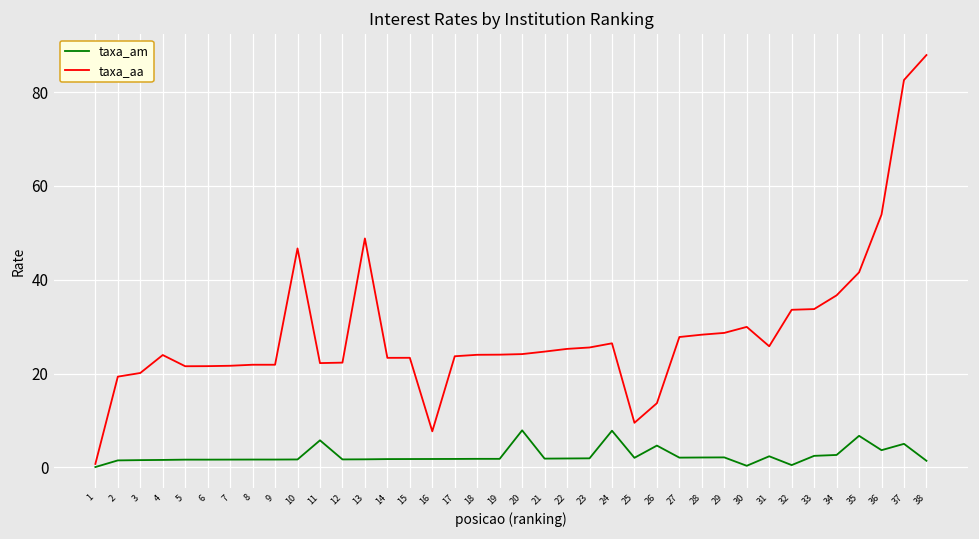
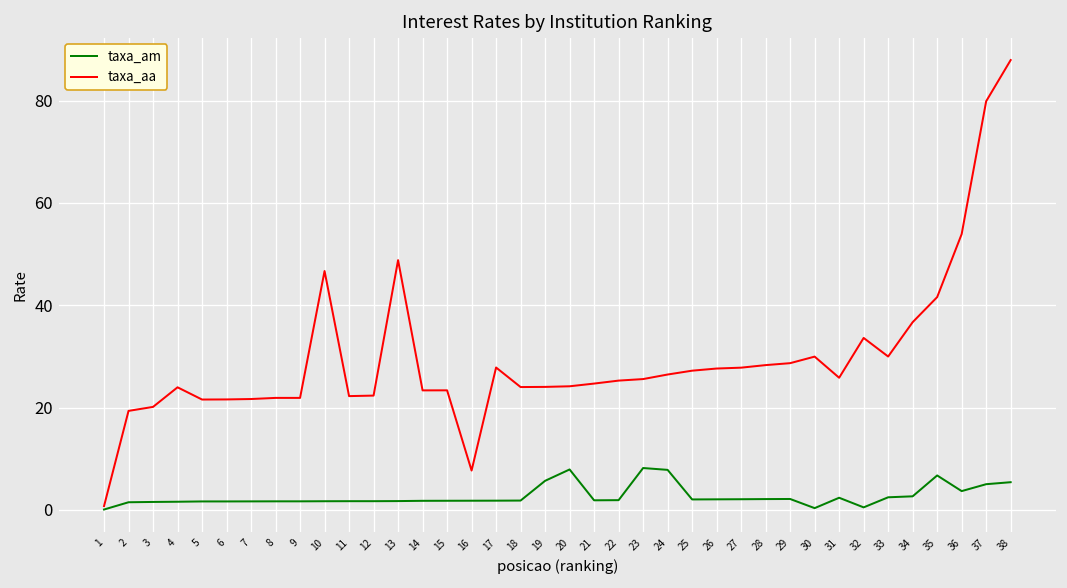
  {
    "taxa_am": {
      "1": 0,
      "2": 1,
      "3": 2,
      "4": 2,
      "5": 2,
      "6": 2,
      "7": 2,
      "8": 2,
      "9": 2,
      "10": 2,
-     "11": 6,
+     "11": 2,
      "12": 2,
      "13": 2,
      "14": 2,
      "15": 2,
      "16": 2,
      "17": 2,
      "18": 2,
-     "19": 2,
+     "19": 6,
      "20": 8,
      "21": 2,
      "22": 2,
-     "23": 2,
+     "23": 8,
      "24": 8,
      "25": 2,
-     "26": 5,
+     "26": 2,
      "27": 2,
      "28": 2,
      "29": 2,
      "30": 0,
      "31": 2,
      "32": 0,
      "33": 2,
      "34": 3,
      "35": 7,
      "36": 4,
      "37": 5,
-     "38": 1
+     "38": 5
    },
    "taxa_aa": {
      "1": 1,
      "2": 19,
      "3": 20,
      "4": 24,
      "5": 22,
      "6": 22,
      "7": 22,
      "8": 22,
      "9": 22,
      "10": 47,
      "11": 22,
      "12": 22,
      "13": 49,
      "14": 23,
      "15": 23,
      "16": 8,
-     "17": 24,
+     "17": 28,
      "18": 24,
      "19": 24,
      "20": 24,
      "21": 25,
      "22": 25,
      "23": 26,
      "24": 26,
-     "25": 10,
-     "26": 14,
+     "25": 27,
+     "26": 28,
      "27": 28,
      "28": 28,
      "29": 29,
      "30": 30,
      "31": 26,
      "32": 34,
-     "33": 34,
+     "33": 30,
      "34": 37,
      "35": 42,
      "36": 54,
-     "37": 83,
+     "37": 80,
      "38": 88
    }
  }
